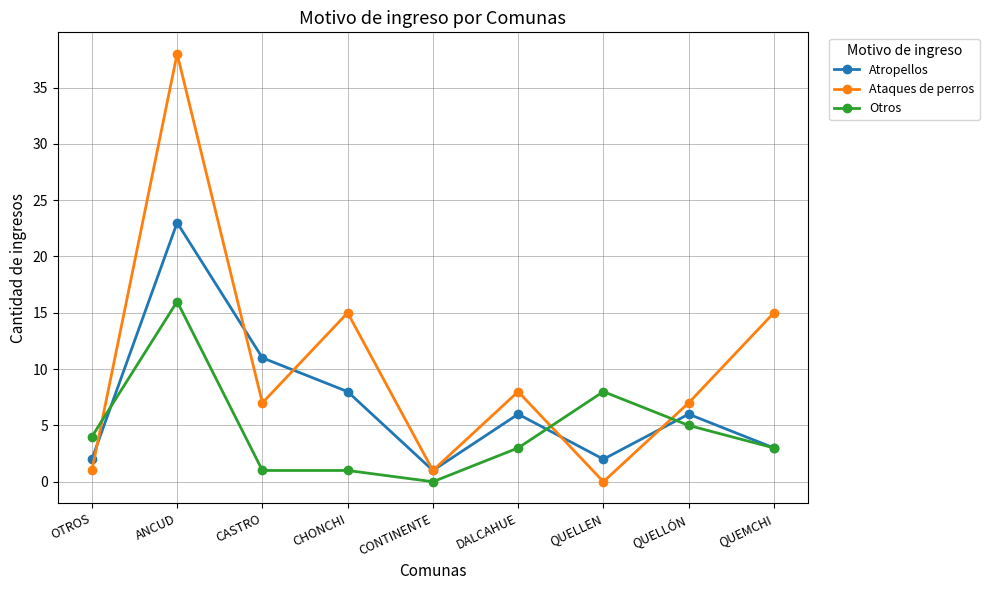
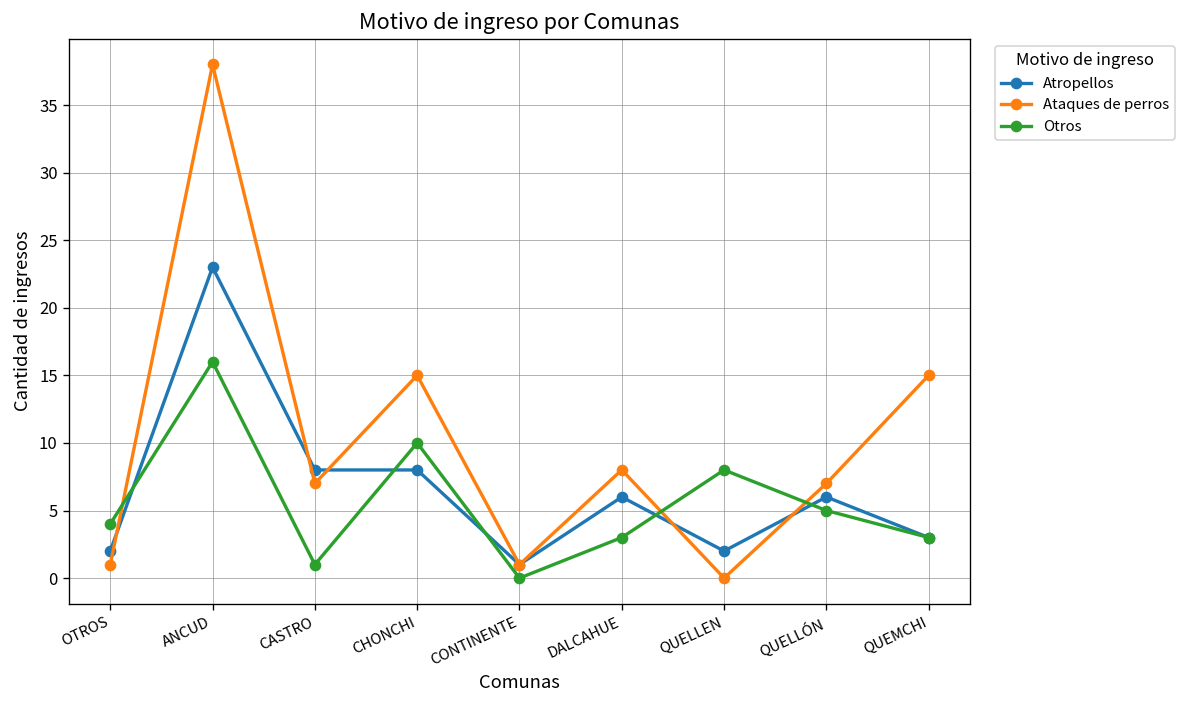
  {
    "Atropellos": {
      "OTROS": 2,
      "ANCUD": 23,
-     "CASTRO": 11,
+     "CASTRO": 8,
      "CHONCHI": 8,
      "DALCAHUE": 6,
      "QUELLEN": 2,
      "QUELLÓN": 6
    },
    "Ataques de perros": {
      "OTROS": 1,
      "ANCUD": 38,
      "CASTRO": 7,
      "CHONCHI": 15,
      "DALCAHUE": 8,
      "QUELLEN": 0,
      "QUELLÓN": 7,
      "QUEMCHI": 15
    },
    "Otros": {
      "OTROS": 4,
      "ANCUD": 16,
      "CASTRO": 1,
-     "CHONCHI": 1,
+     "CHONCHI": 10,
      "CONTINENTE": 0,
      "DALCAHUE": 3,
      "QUELLEN": 8,
      "QUELLÓN": 5
    }
  }
